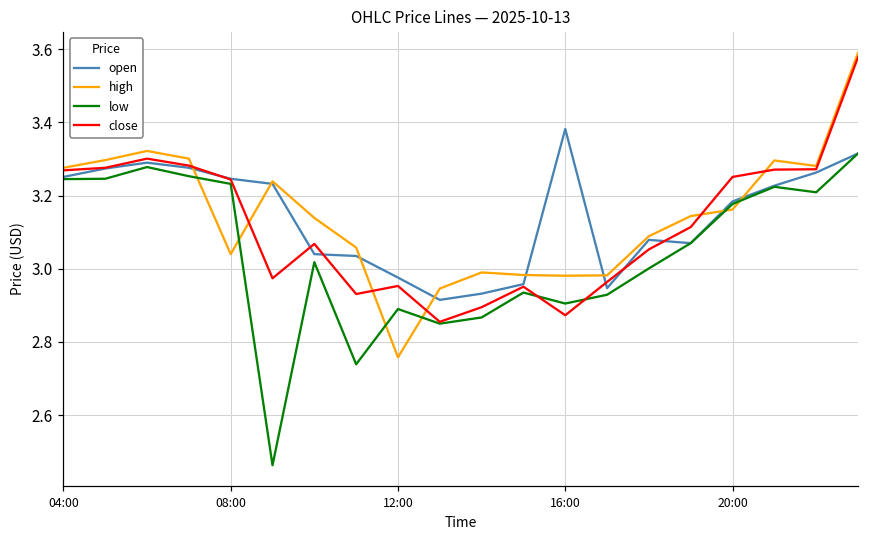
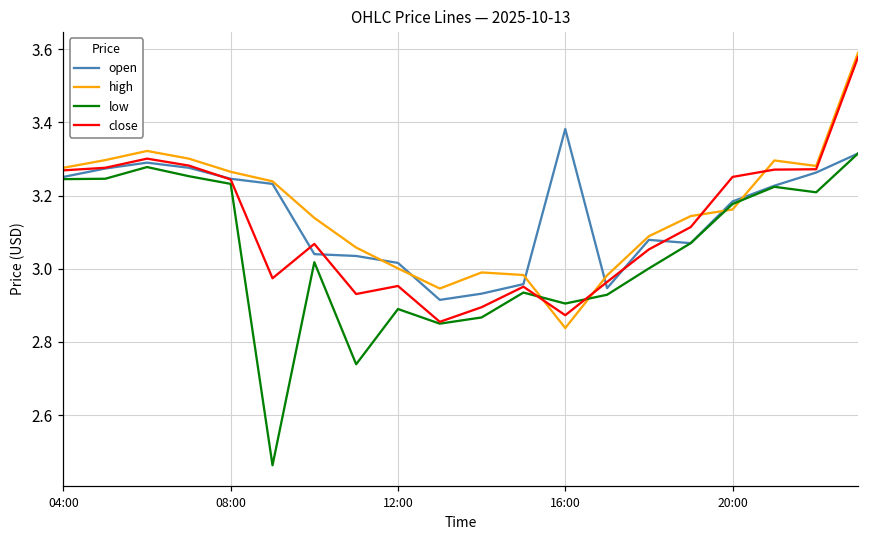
  {
    "open": {
-     "12:00": 2.98,
+     "12:00": 3.02,
      "16:00": 3.38
    },
    "high": {
-     "08:00": 3.04,
-     "12:00": 2.76,
-     "16:00": 2.98,
+     "08:00": 3.27,
+     "12:00": 3.00,
+     "16:00": 2.84,
      "20:00": 3.16
    },
    "low": {
      "08:00": 3.23,
      "12:00": 2.89,
      "16:00": 2.91
    },
    "close": {
      "12:00": 2.95,
      "16:00": 2.87,
      "20:00": 3.25
    }
  }
